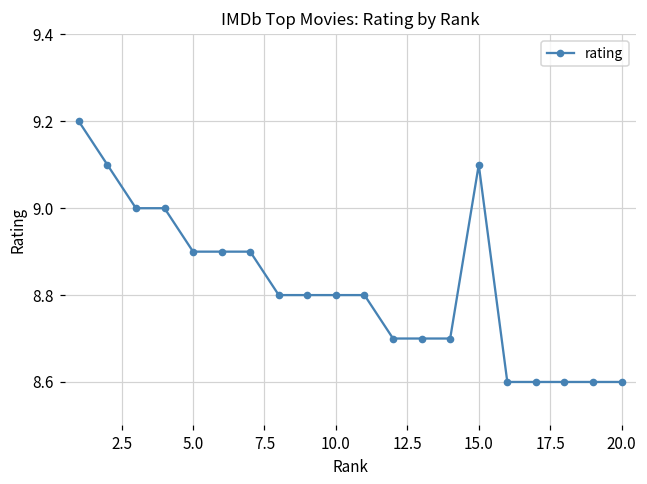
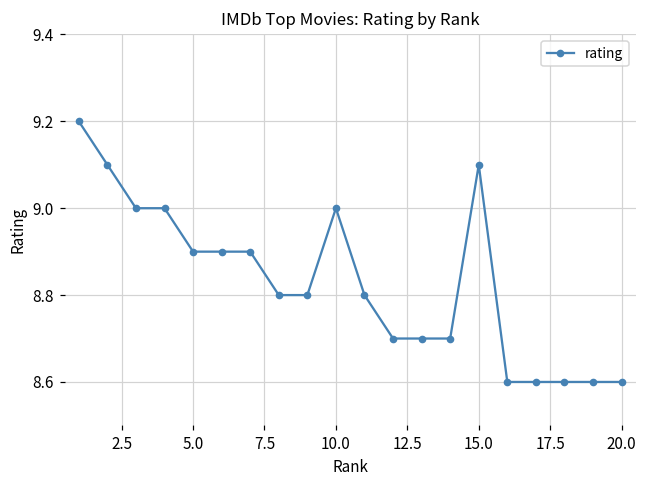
  {
    "5.0": 8.9,
-   "10.0": 8.8,
+   "10.0": 9.0,
    "15.0": 9.1,
    "20.0": 8.6
  }
